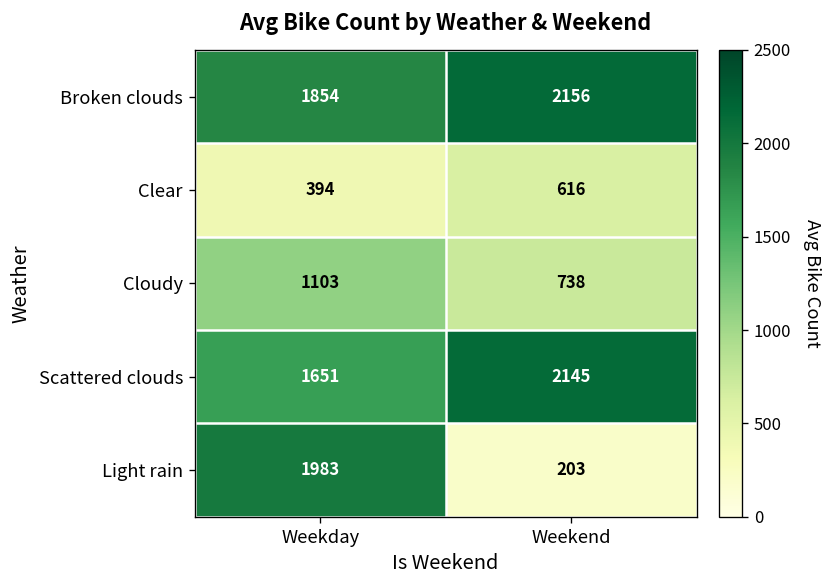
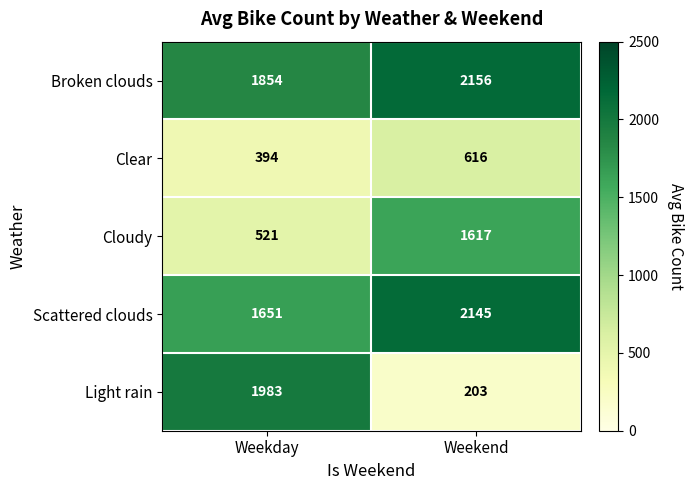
  {
    "Broken clouds": {
      "Weekday": 1854,
      "Weekend": 2156
    },
    "Clear": {
      "Weekday": 394,
      "Weekend": 616
    },
    "Cloudy": {
-     "Weekday": 1103,
-     "Weekend": 738
+     "Weekday": 521,
+     "Weekend": 1617
    },
    "Scattered clouds": {
      "Weekday": 1651,
      "Weekend": 2145
    },
    "Light rain": {
      "Weekday": 1983,
      "Weekend": 203
    }
  }
